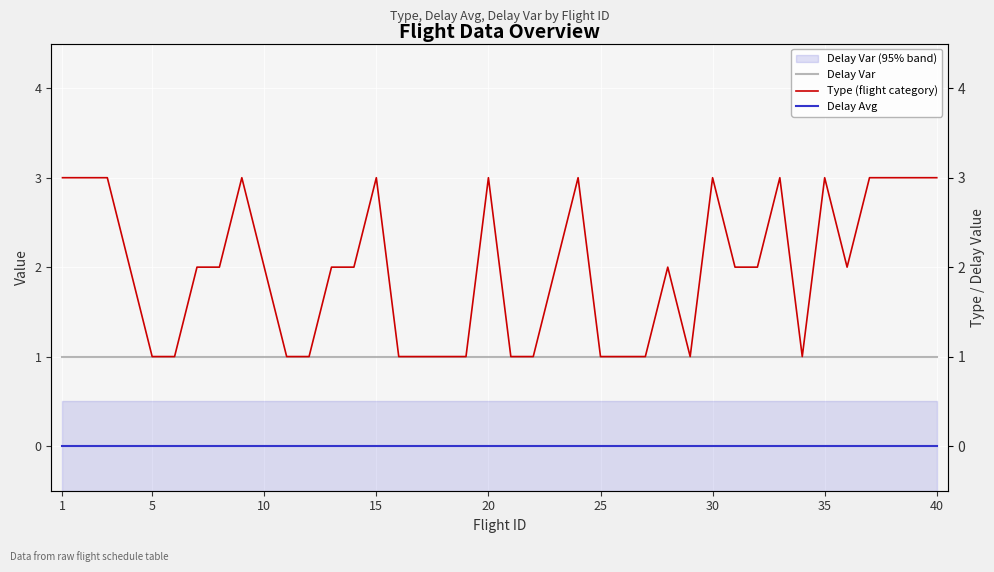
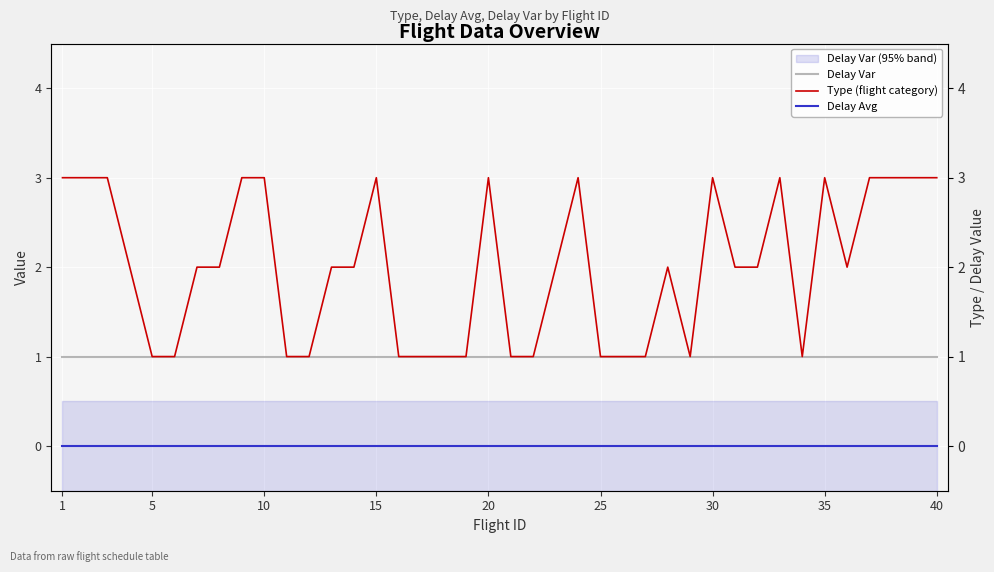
  {
    "Delay Var": {
      "1": 1,
      "10": 1,
      "15": 1,
      "20": 1,
      "30": 1,
      "35": 1,
      "40": 1
    },
    "Type (flight category)": {
      "1": 3,
-     "10": 2,
+     "10": 3,
      "15": 3,
      "20": 3,
      "30": 3,
      "35": 3,
      "40": 3
    }
  }
